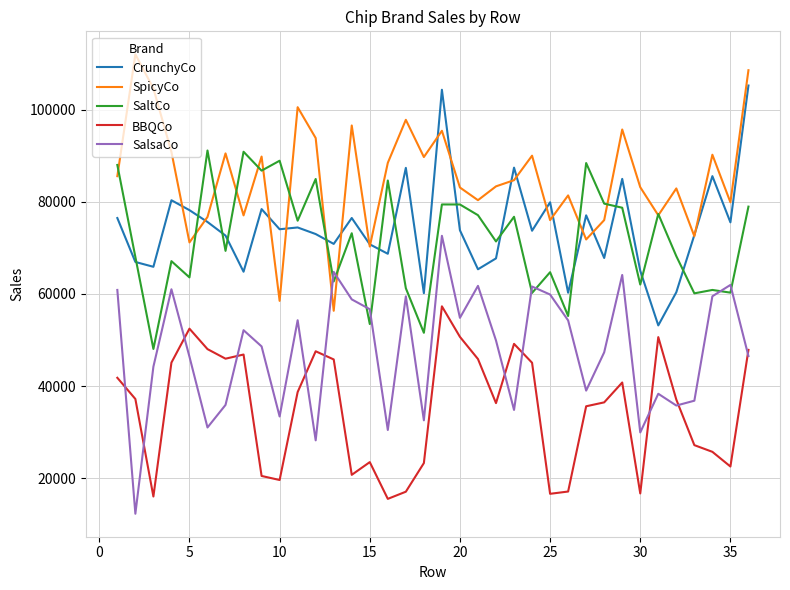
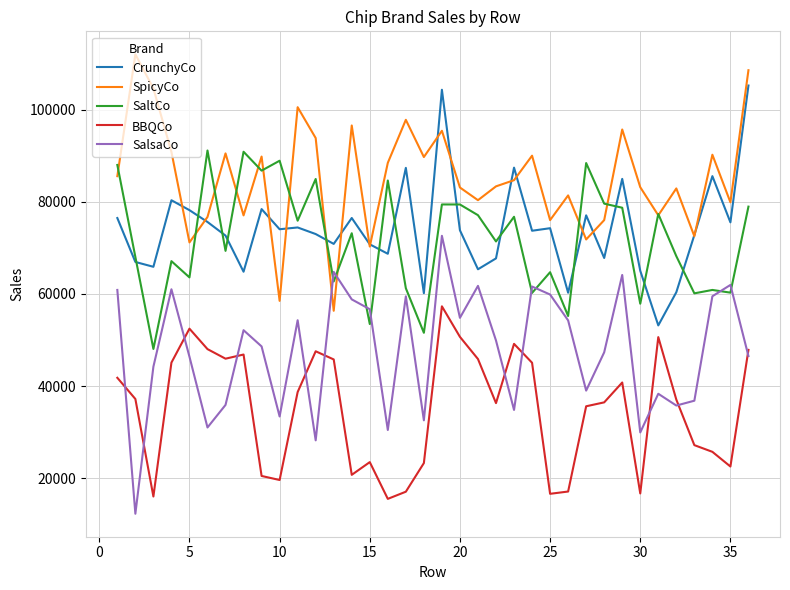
  {
    "CrunchyCo": {
      "5": 78000,
      "10": 74000,
      "20": 74000,
-     "25": 80000,
+     "25": 74000,
      "30": 65000,
      "35": 76000
    },
    "SpicyCo": {
      "5": 71000,
      "10": 59000,
      "20": 83000,
      "25": 76000,
      "30": 83000,
      "35": 80000
    },
    "SaltCo": {
      "5": 64000,
      "10": 89000,
      "15": 53000,
      "20": 79000,
      "25": 65000,
-     "30": 62000,
+     "30": 58000,
      "35": 60000
    },
    "BBQCo": {
      "5": 52000,
      "10": 20000,
      "15": 23000,
      "20": 51000,
      "25": 17000,
      "30": 17000,
      "35": 23000
    },
    "SalsaCo": {
      "5": 46000,
      "10": 33000,
      "15": 57000,
      "20": 55000,
      "25": 60000,
      "30": 30000,
      "35": 62000
    }
  }
